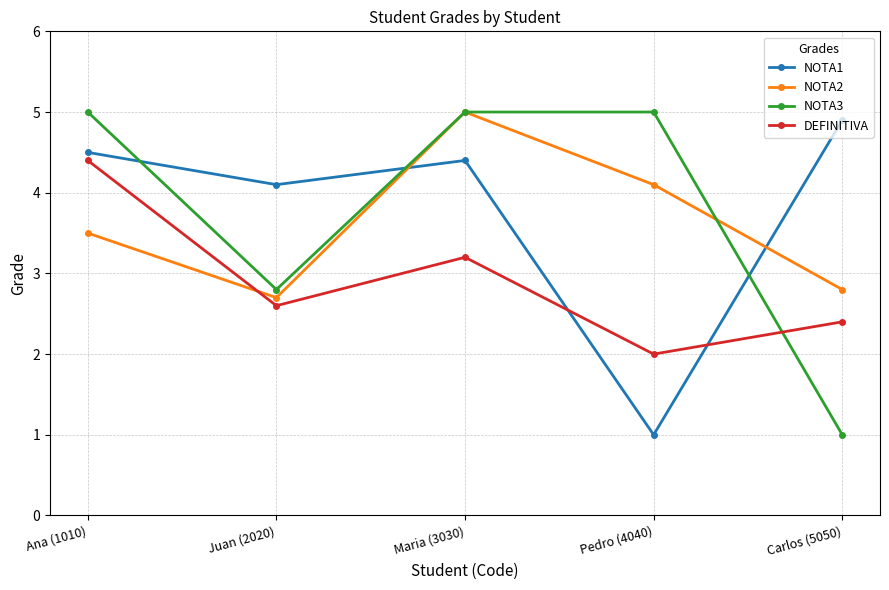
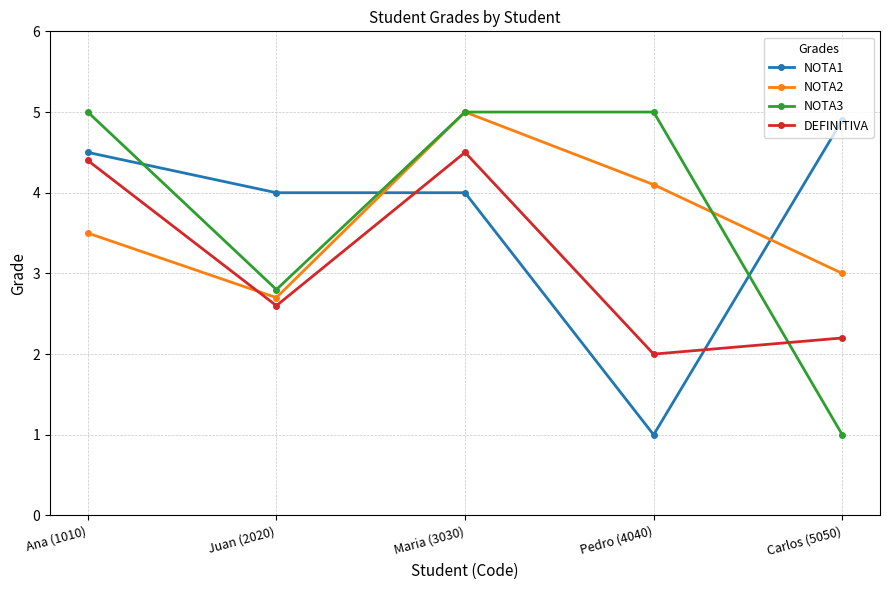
  {
    "NOTA1": {
      "Ana (1010)": 4.5,
-     "Juan (2020)": 4.1,
-     "Maria (3030)": 4.4,
+     "Juan (2020)": 4.0,
+     "Maria (3030)": 4.0,
      "Pedro (4040)": 1.0
    },
    "NOTA2": {
      "Ana (1010)": 3.5,
      "Juan (2020)": 2.7,
      "Pedro (4040)": 4.1,
-     "Carlos (5050)": 2.8
+     "Carlos (5050)": 3.0
    },
    "NOTA3": {
      "Ana (1010)": 5.0,
      "Juan (2020)": 2.8,
      "Pedro (4040)": 5.0,
      "Carlos (5050)": 1.0
    },
    "DEFINITIVA": {
      "Ana (1010)": 4.4,
      "Juan (2020)": 2.6,
-     "Maria (3030)": 3.2,
+     "Maria (3030)": 4.5,
      "Pedro (4040)": 2.0,
-     "Carlos (5050)": 2.4
+     "Carlos (5050)": 2.2
    }
  }
